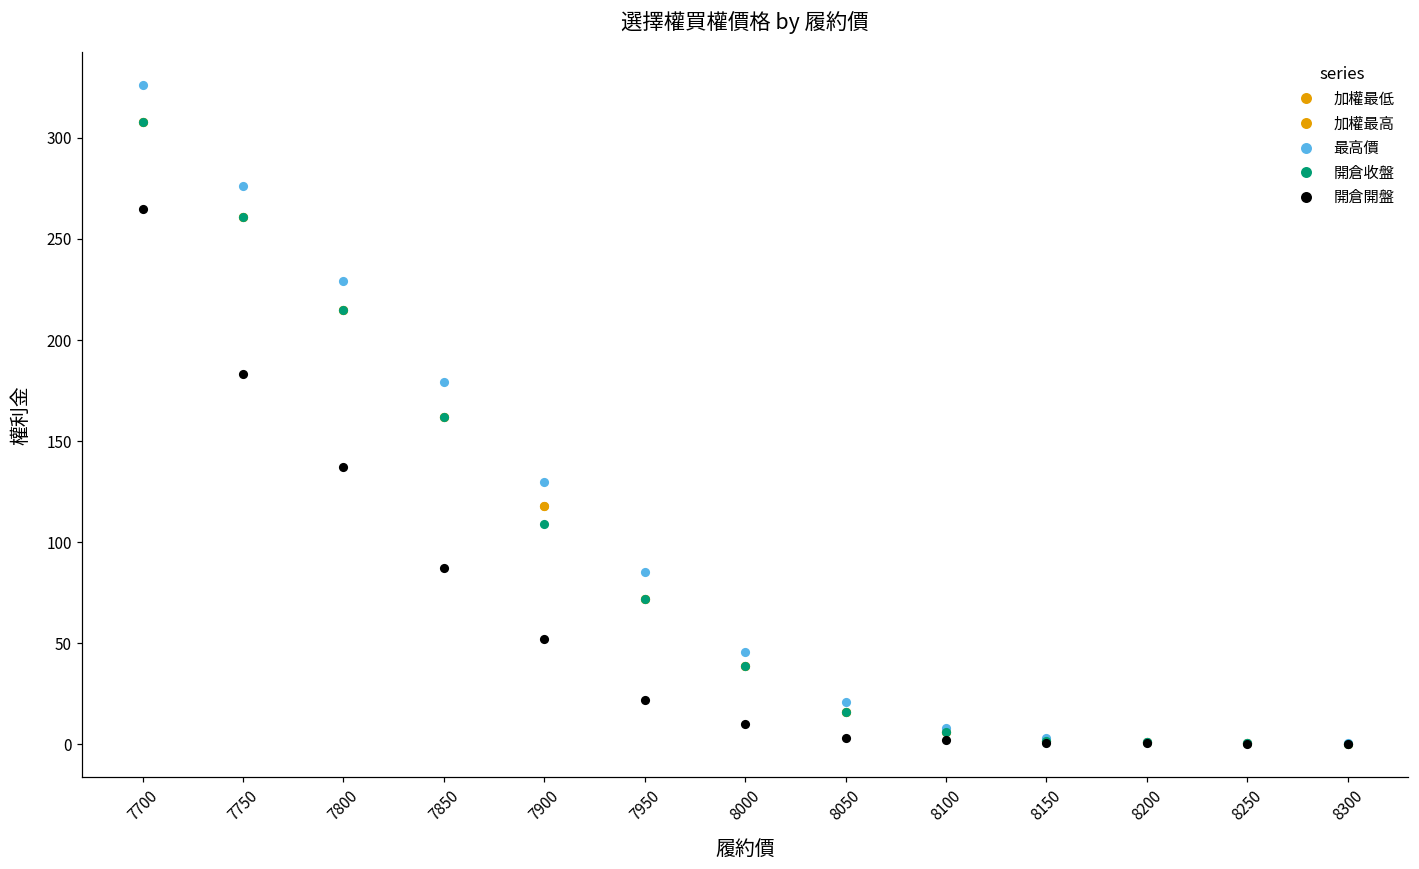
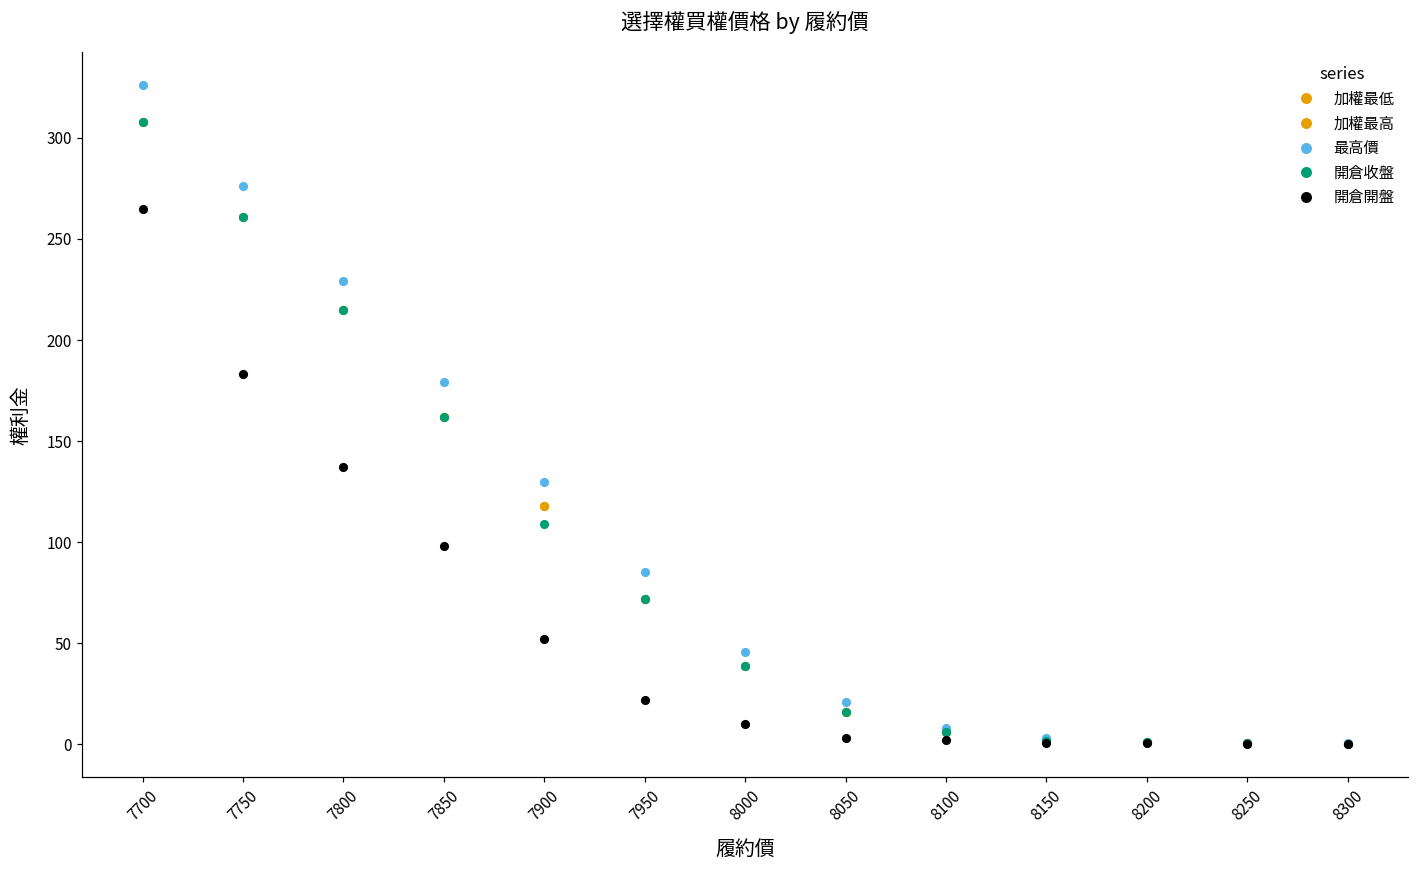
  {
    "加權最高": {
      "7900": 118
    },
    "最高價": {
      "7700": 326,
      "7750": 276,
      "7800": 229,
      "7850": 179,
      "7900": 130,
      "7950": 85,
      "8000": 46,
      "8050": 21,
      "8100": 8,
      "8150": 3
    },
    "開倉收盤": {
      "7900": 109
    },
    "開倉開盤": {
      "7700": 265,
      "7750": 183,
      "7800": 137,
-     "7850": 87,
+     "7850": 98,
      "7900": 52,
      "7950": 22,
      "8000": 10,
      "8050": 3,
      "8100": 2
    }
  }
